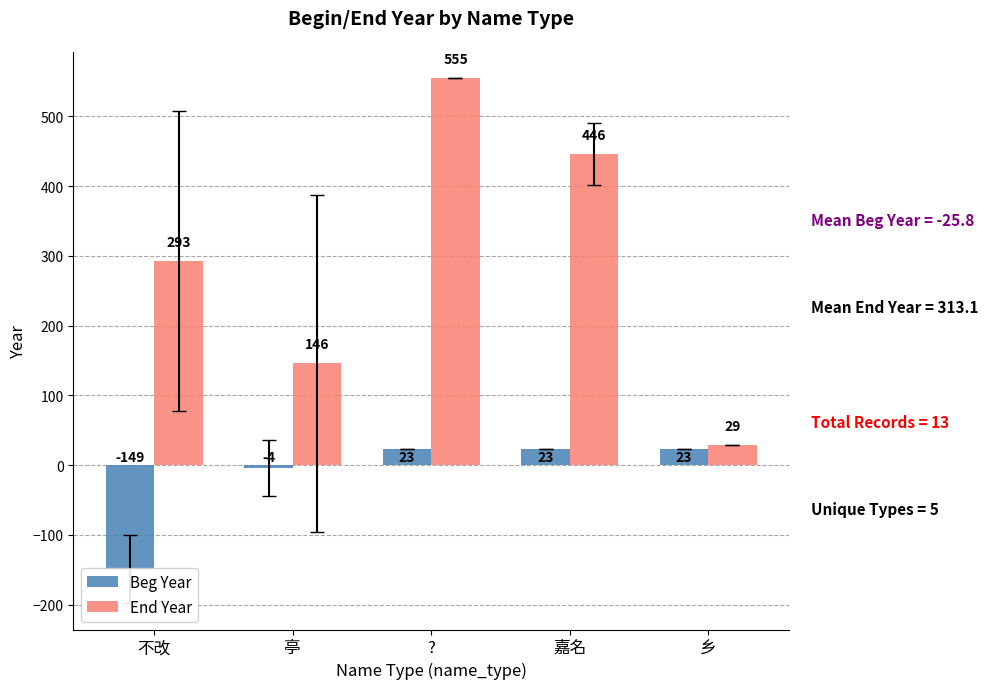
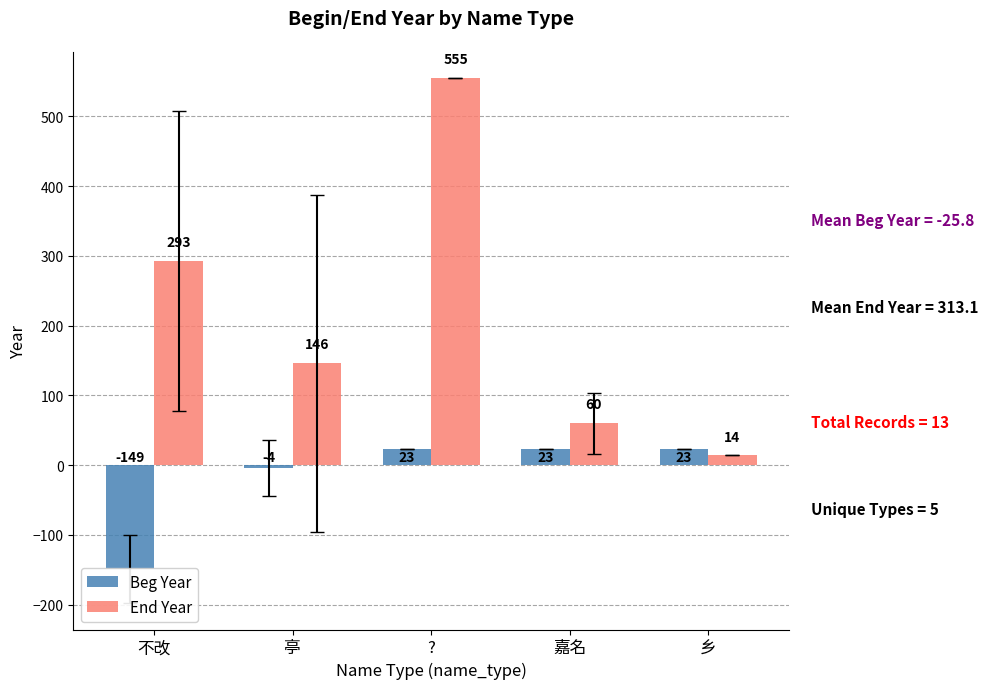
  {
    "End Year": {
      "不改": 293,
      "亭": 146,
      "?": 555,
-     "嘉名": 446,
-     "乡": 29
+     "嘉名": 60,
+     "乡": 14
    }
  }
